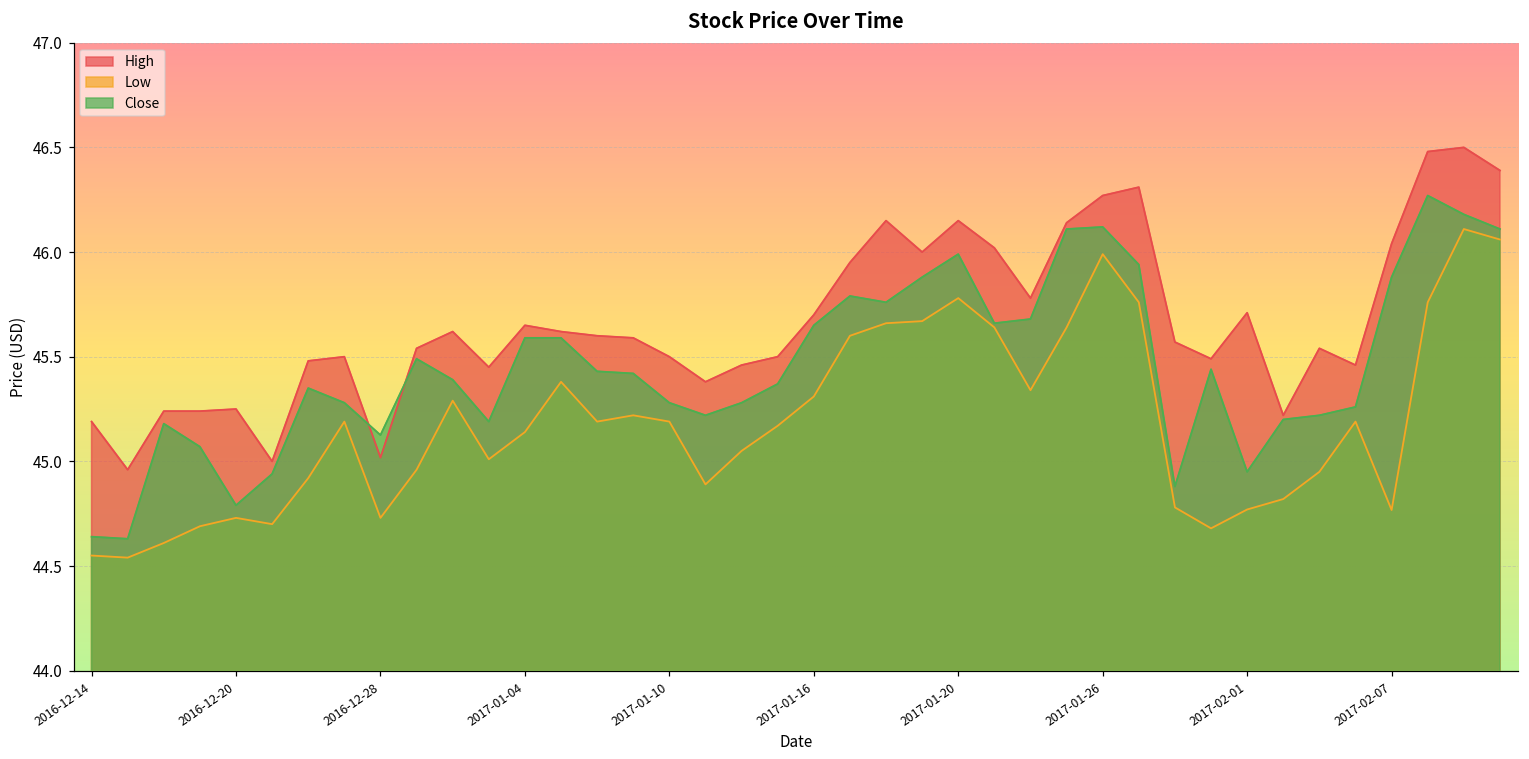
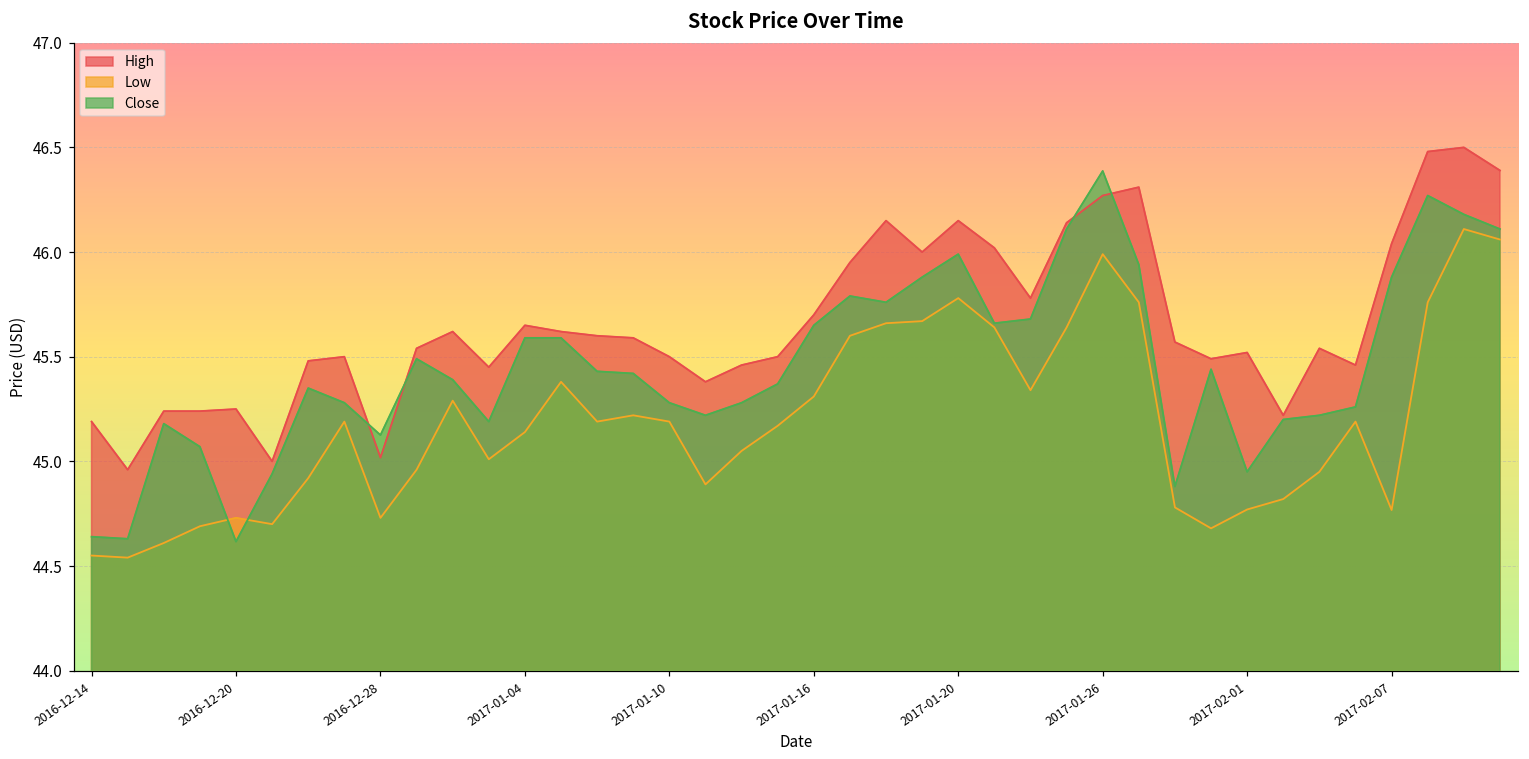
  {
    "High": {
      "2016-12-14": 45.19,
      "2016-12-20": 45.25,
      "2016-12-28": 45.02,
      "2017-01-04": 45.65,
      "2017-01-10": 45.50,
      "2017-01-16": 45.70,
      "2017-01-20": 46.15,
      "2017-01-26": 46.27,
-     "2017-02-01": 45.71,
+     "2017-02-01": 45.52,
      "2017-02-07": 46.04
    },
    "Low": {
      "2016-12-14": 44.55,
      "2016-12-20": 44.73,
      "2016-12-28": 44.73,
      "2017-01-04": 45.14,
      "2017-01-10": 45.19,
      "2017-01-16": 45.31,
      "2017-01-20": 45.78,
      "2017-01-26": 45.99,
      "2017-02-01": 44.77,
      "2017-02-07": 44.77
    },
    "Close": {
      "2016-12-14": 44.64,
-     "2016-12-20": 44.79,
+     "2016-12-20": 44.62,
      "2016-12-28": 45.13,
      "2017-01-04": 45.59,
      "2017-01-10": 45.28,
      "2017-01-16": 45.65,
      "2017-01-20": 45.99,
-     "2017-01-26": 46.12,
+     "2017-01-26": 46.39,
      "2017-02-01": 44.95,
      "2017-02-07": 45.88
    }
  }
